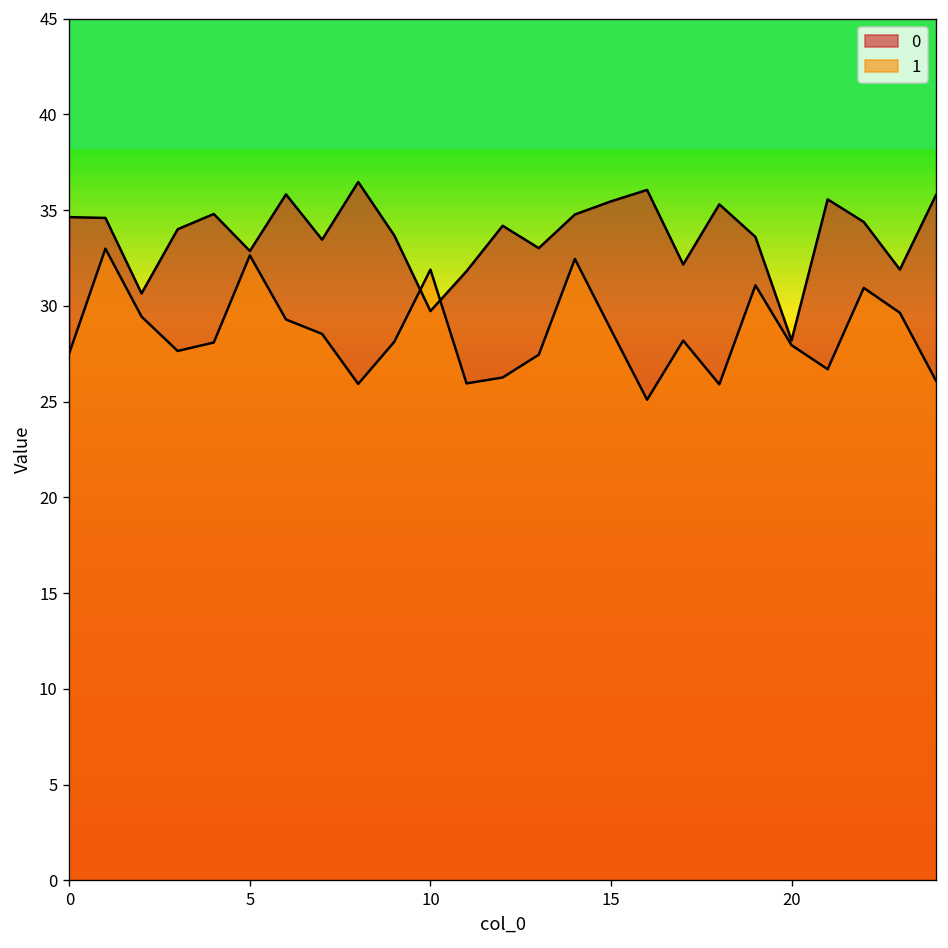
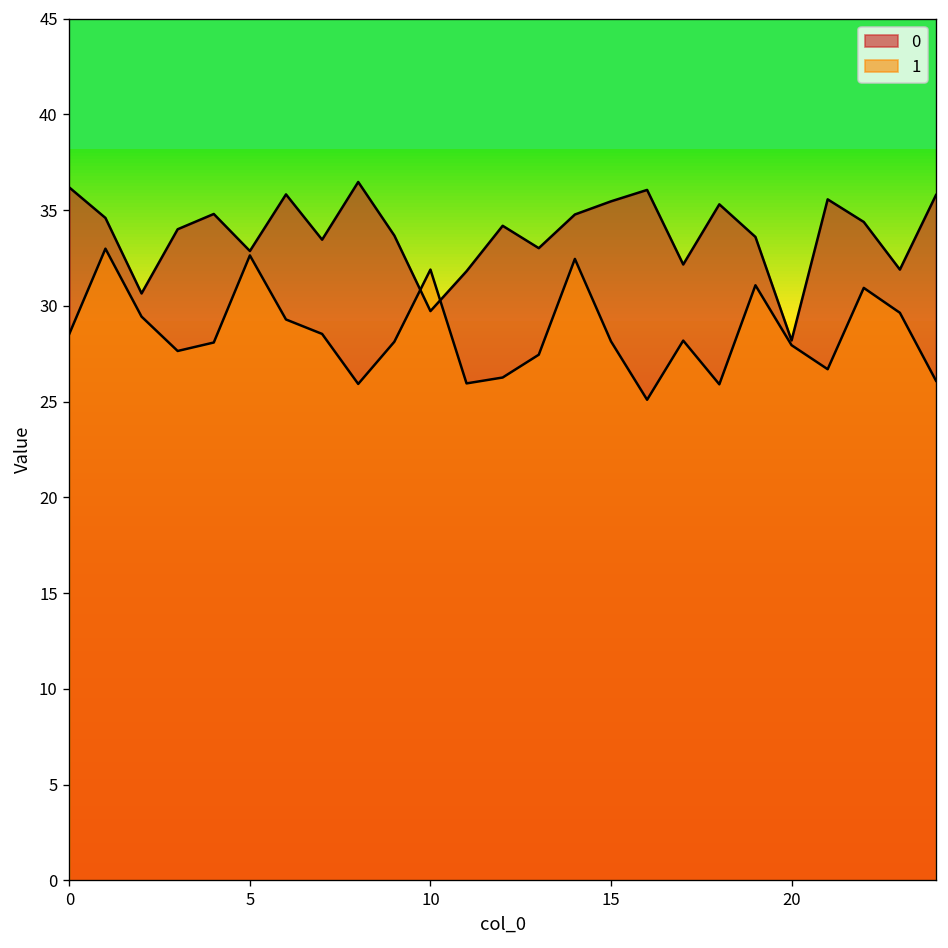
  {
    "0": {
-     "0": 34.6,
+     "0": 36.2,
      "5": 32.9,
      "10": 29.7,
      "15": 35.5,
      "20": 28.2
    },
    "1": {
-     "0": 27.5,
+     "0": 28.5,
      "5": 32.6,
      "10": 31.9,
-     "15": 28.8,
+     "15": 28.1,
      "20": 27.9
    }
  }
